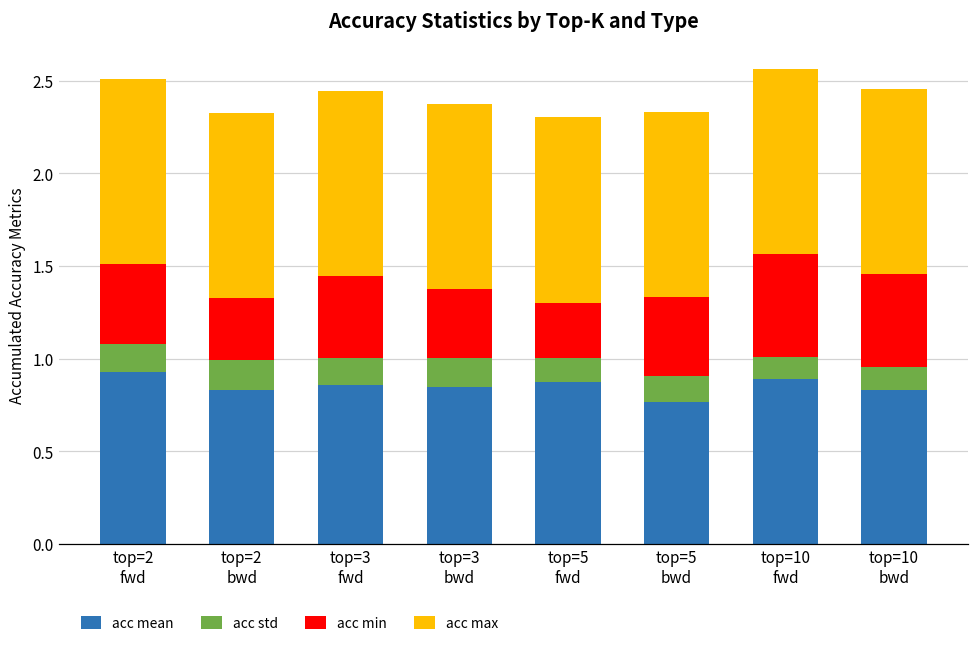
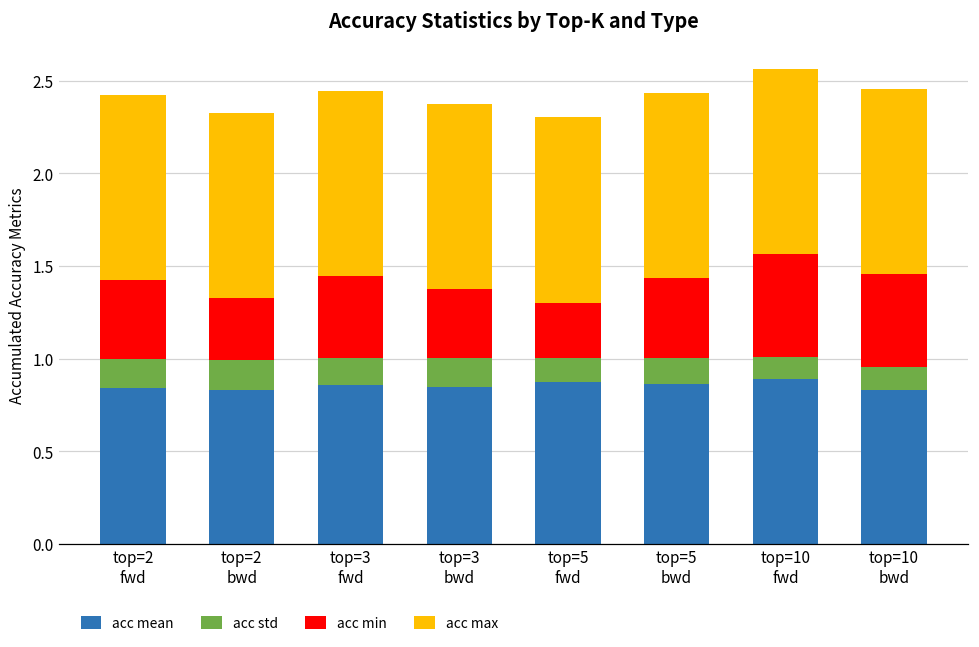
  {
    "acc mean": {
-     "top=2 fwd": 0.93,
+     "top=2 fwd": 0.84,
      "top=2 bwd": 0.83,
      "top=3 fwd": 0.86,
      "top=3 bwd": 0.85,
      "top=5 fwd": 0.87,
-     "top=5 bwd": 0.77,
+     "top=5 bwd": 0.87,
      "top=10 fwd": 0.89,
      "top=10 bwd": 0.83
    },
    "acc std": {
      "top=2 fwd": 0.15,
      "top=2 bwd": 0.16,
      "top=3 fwd": 0.14,
      "top=3 bwd": 0.15,
      "top=5 fwd": 0.13,
      "top=5 bwd": 0.14,
      "top=10 fwd": 0.12,
      "top=10 bwd": 0.13
    },
    "acc min": {
      "top=2 fwd": 0.43,
      "top=2 bwd": 0.33,
      "top=3 fwd": 0.44,
      "top=3 bwd": 0.38,
      "top=5 fwd": 0.30,
      "top=5 bwd": 0.43,
      "top=10 fwd": 0.56,
      "top=10 bwd": 0.50
    },
    "acc max": {
      "top=2 fwd": 1.00,
      "top=2 bwd": 1.00,
      "top=3 fwd": 1.00,
      "top=3 bwd": 1.00,
      "top=5 fwd": 1.00,
      "top=5 bwd": 1.00,
      "top=10 fwd": 1.00,
      "top=10 bwd": 1.00
    }
  }
